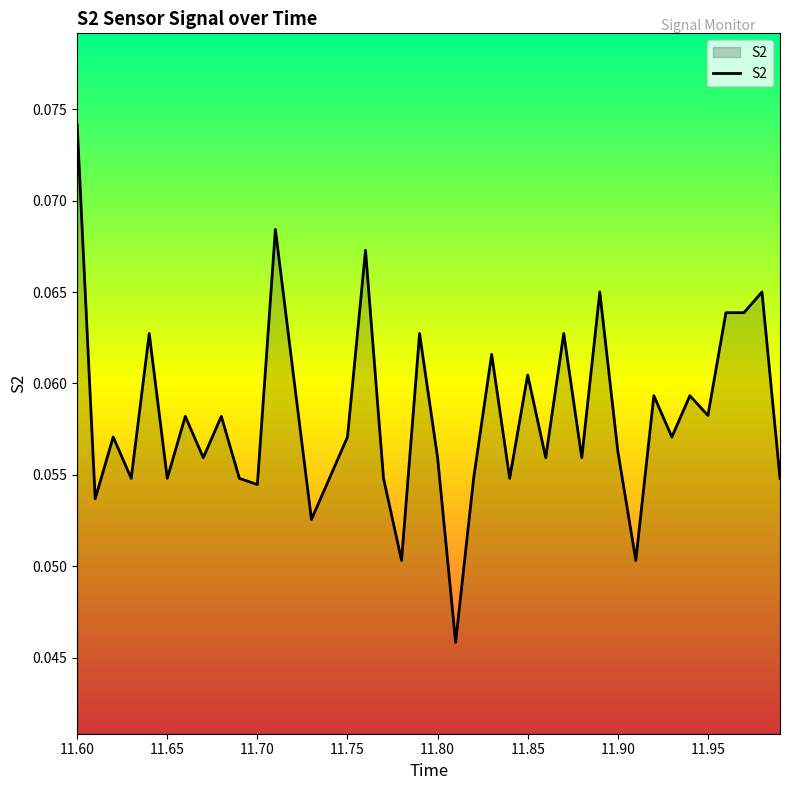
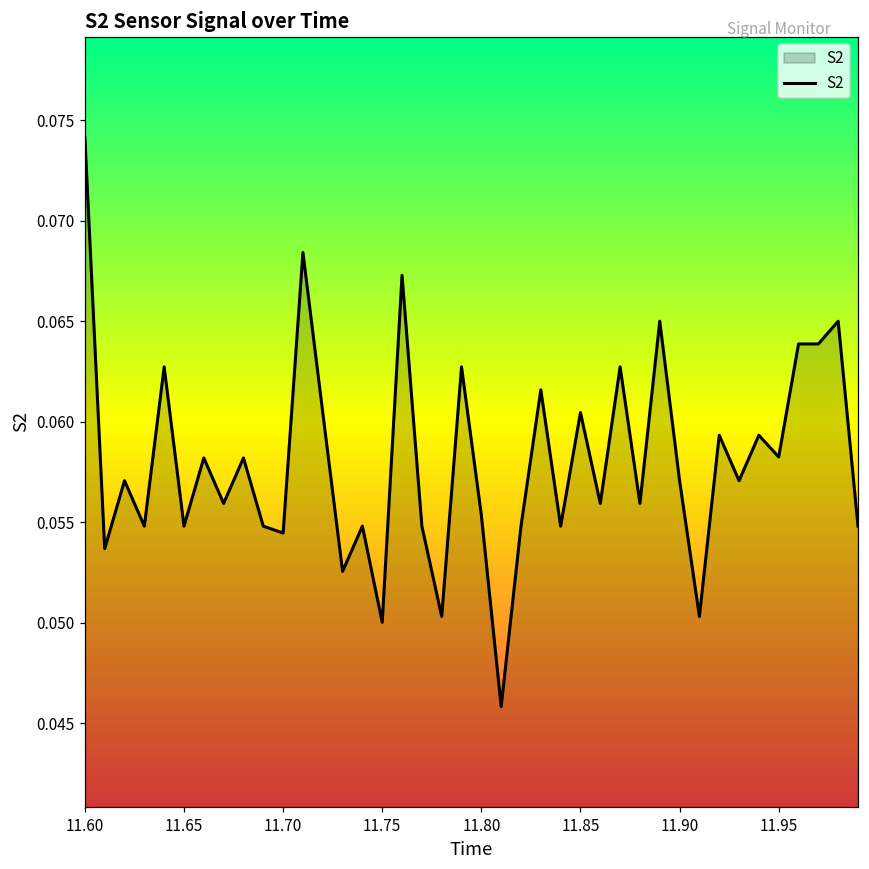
  {
    "11.60": 0.0742,
    "11.65": 0.0548,
    "11.70": 0.0545,
-   "11.75": 0.0571,
-   "11.80": 0.0559,
+   "11.75": 0.0500,
+   "11.80": 0.0554,
    "11.85": 0.0605,
-   "11.90": 0.0563,
+   "11.90": 0.0571,
    "11.95": 0.0583
  }
